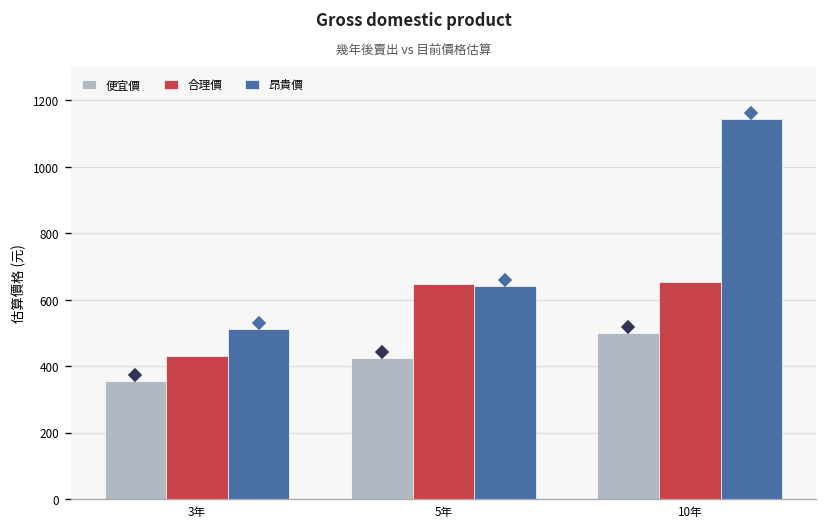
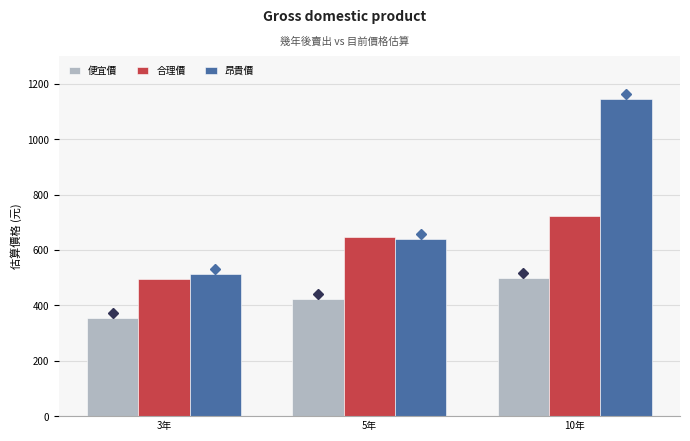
  {
    "便宜價": {
      "3年": 360,
      "5年": 420,
      "10年": 500
    },
    "合理價": {
-     "3年": 430,
+     "3年": 500,
      "5年": 650,
-     "10年": 650
+     "10年": 720
    }
  }
